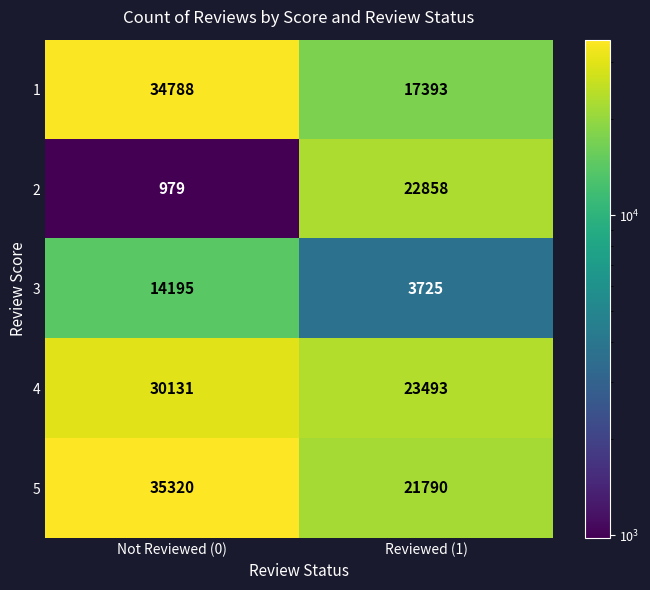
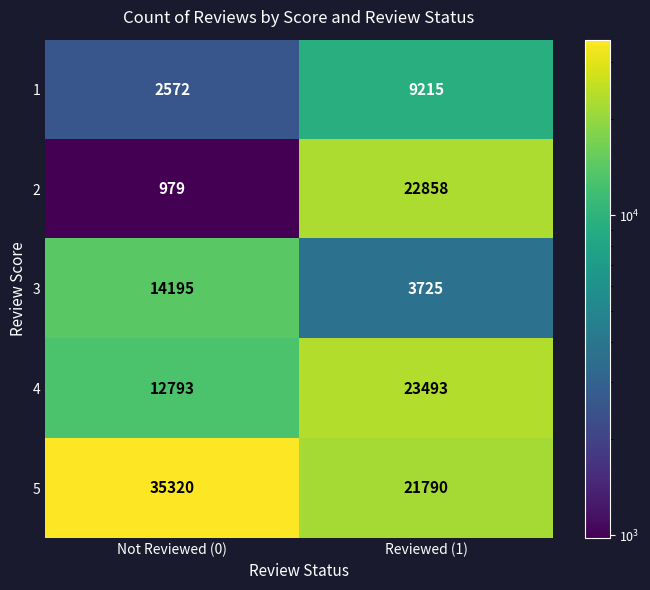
  {
    "1": {
-     "Not Reviewed (0)": 34788,
-     "Reviewed (1)": 17393
+     "Not Reviewed (0)": 2572,
+     "Reviewed (1)": 9215
    },
    "2": {
      "Not Reviewed (0)": 979,
      "Reviewed (1)": 22858
    },
    "3": {
      "Not Reviewed (0)": 14195,
      "Reviewed (1)": 3725
    },
    "4": {
-     "Not Reviewed (0)": 30131,
+     "Not Reviewed (0)": 12793,
      "Reviewed (1)": 23493
    },
    "5": {
      "Not Reviewed (0)": 35320,
      "Reviewed (1)": 21790
    }
  }
